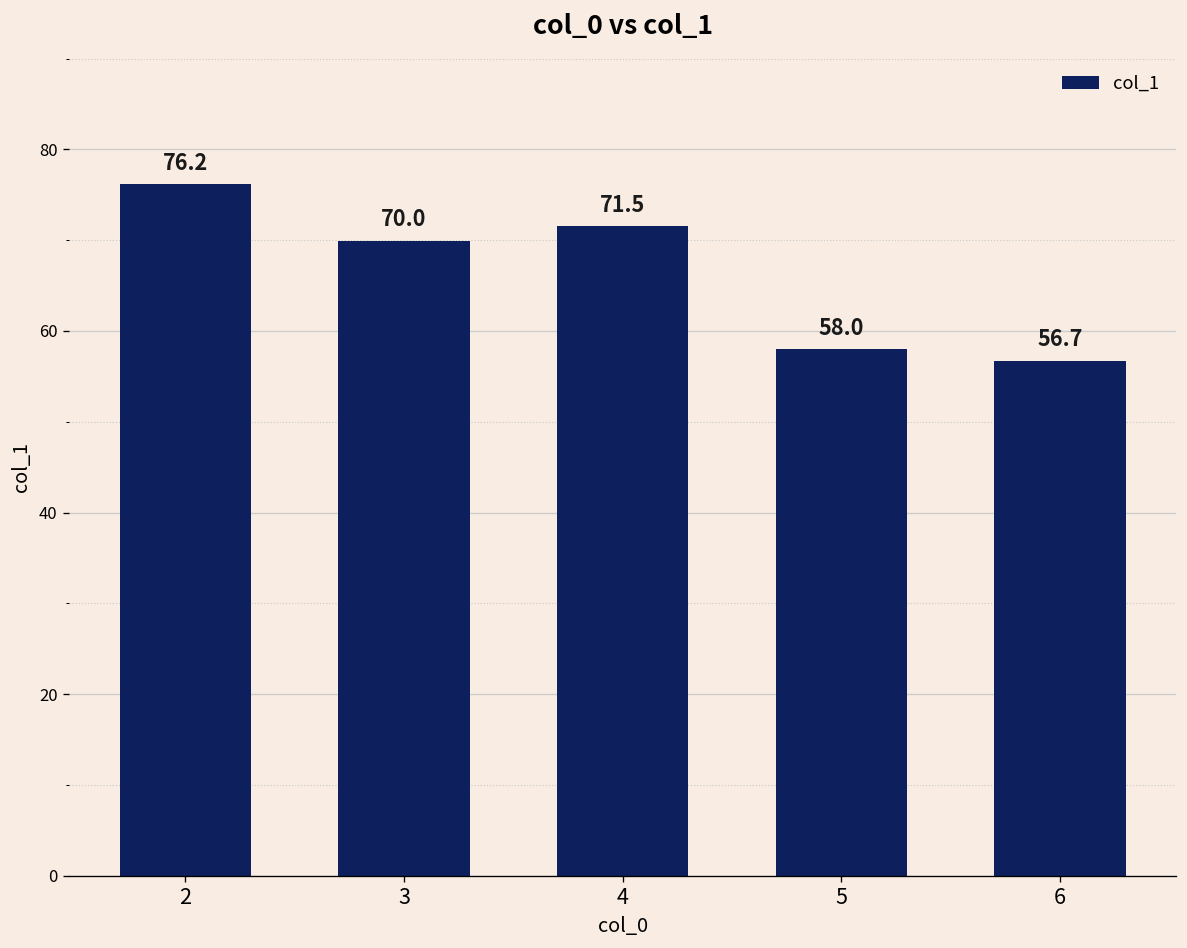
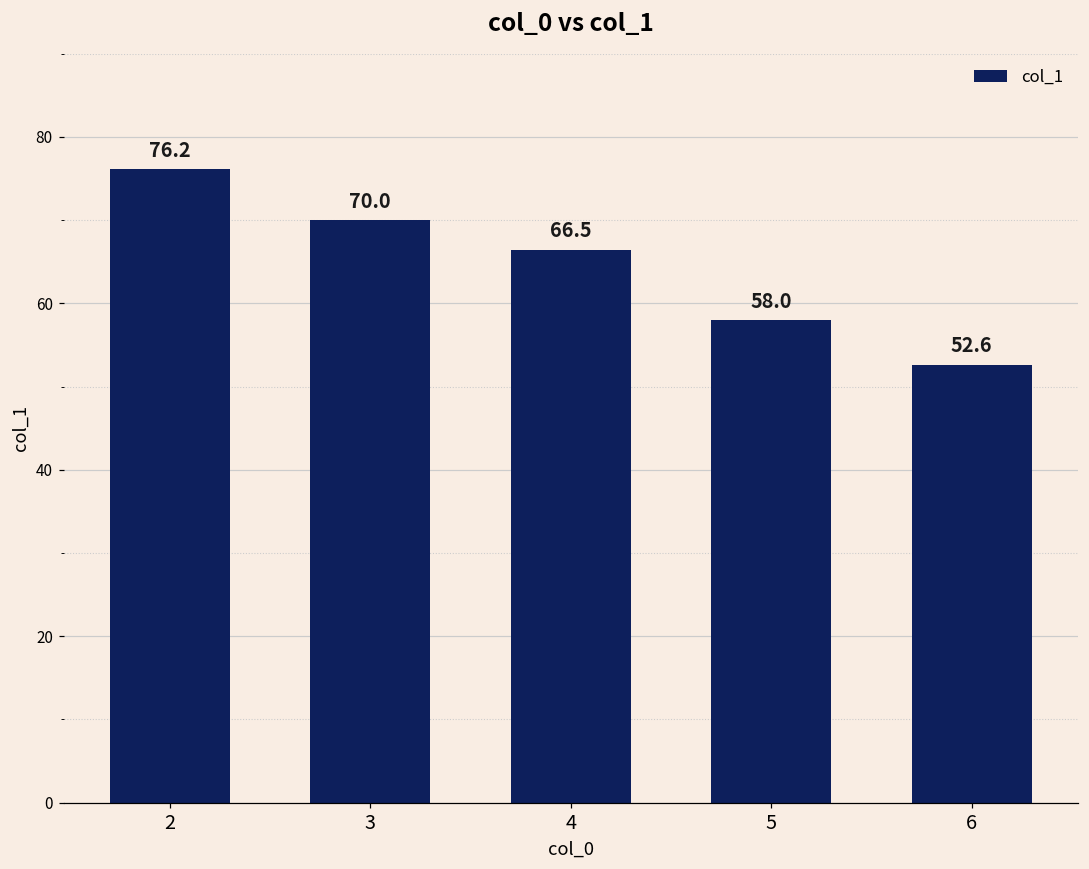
  {
    "2": 76.2,
    "3": 70.0,
-   "4": 71.5,
+   "4": 66.5,
    "5": 58.0,
-   "6": 56.7
+   "6": 52.6
  }
